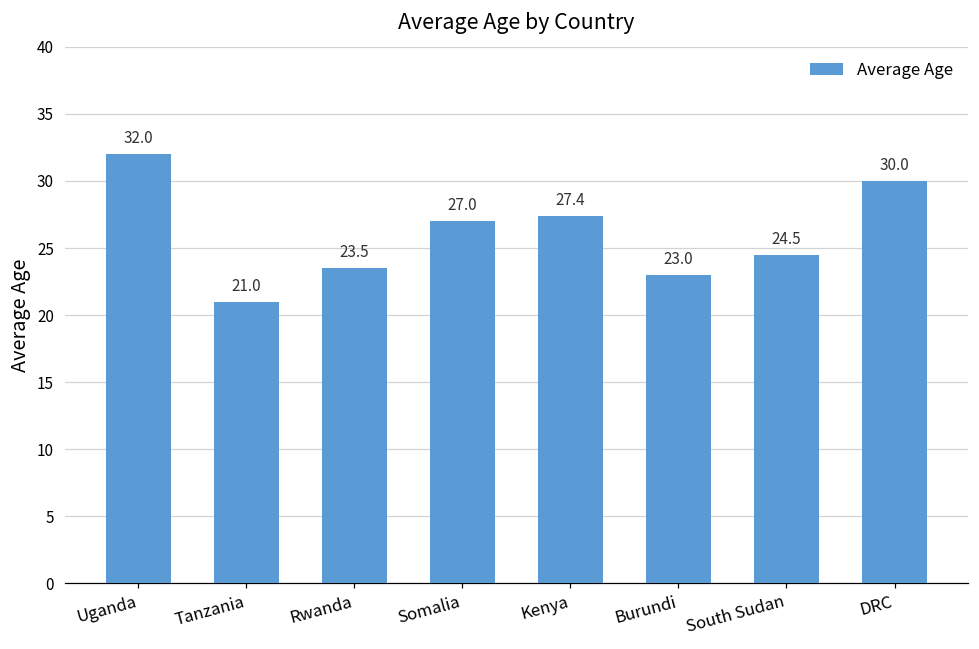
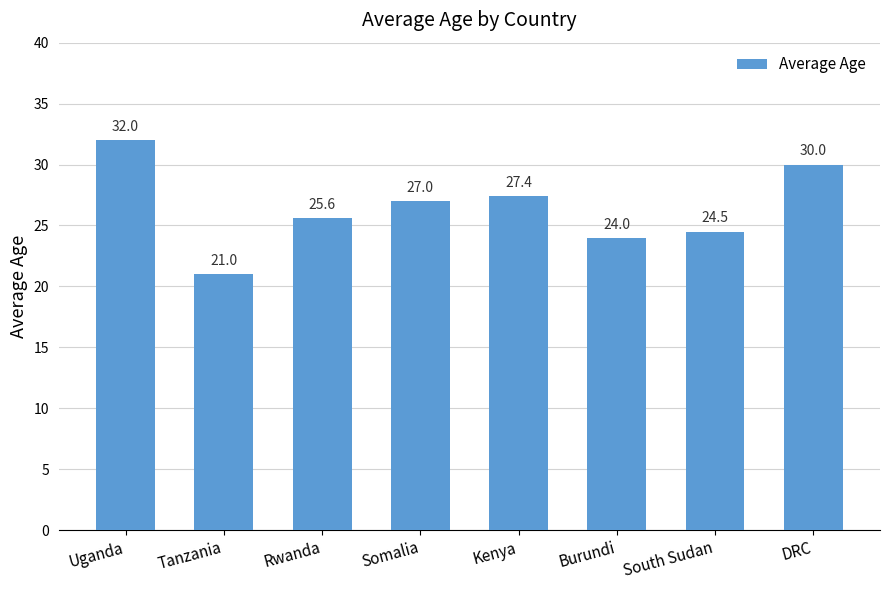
  {
    "Uganda": 32.0,
    "Tanzania": 21.0,
-   "Rwanda": 23.5,
+   "Rwanda": 25.6,
    "Somalia": 27.0,
    "Kenya": 27.4,
-   "Burundi": 23.0,
+   "Burundi": 24.0,
    "South Sudan": 24.5,
    "DRC": 30.0
  }
